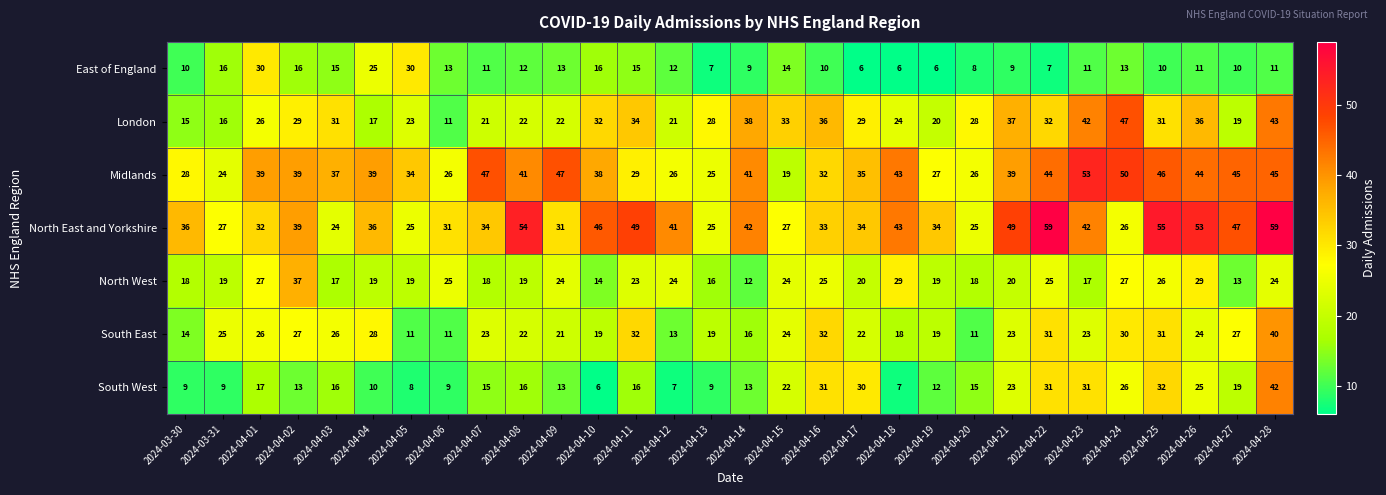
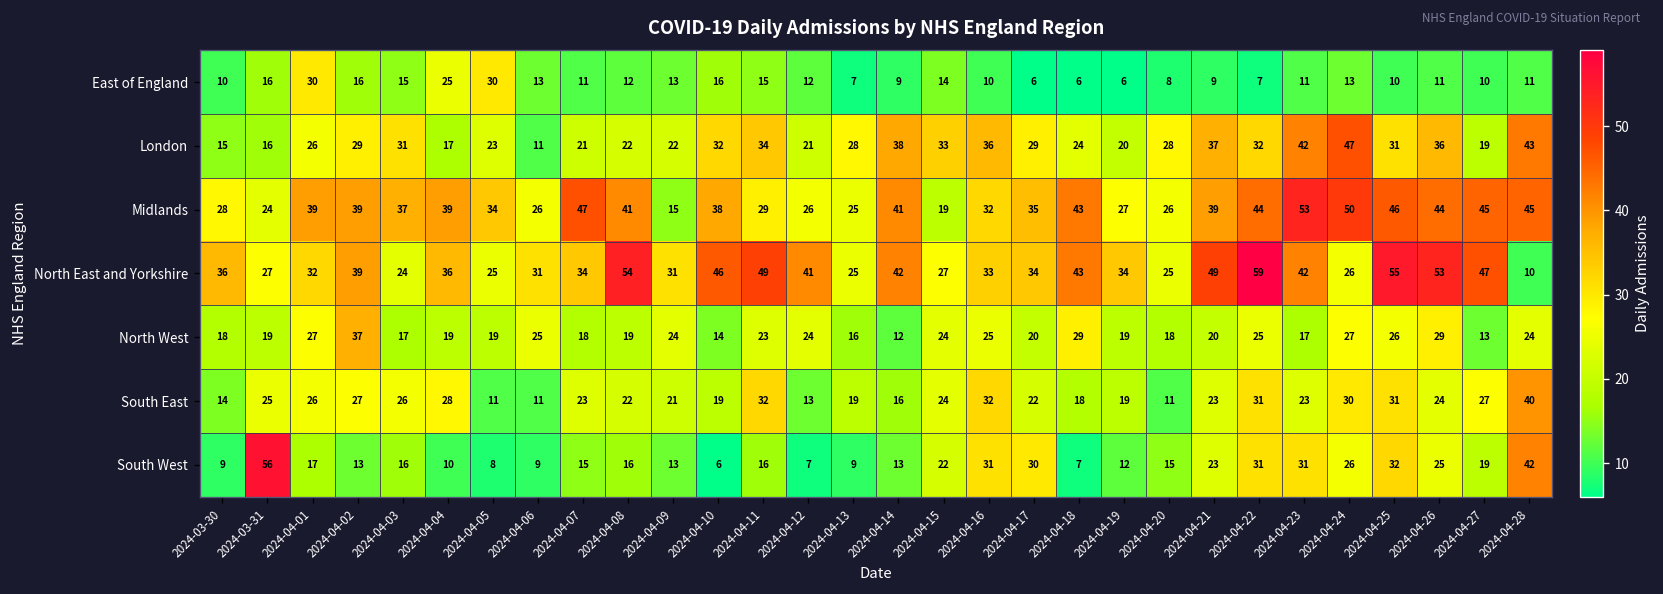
  {
    "Midlands": {
      "2024-03-30": 28,
      "2024-03-31": 24,
      "2024-04-01": 39,
      "2024-04-02": 39,
      "2024-04-03": 37,
      "2024-04-04": 39,
      "2024-04-05": 34,
      "2024-04-06": 26,
      "2024-04-07": 47,
      "2024-04-08": 41,
-     "2024-04-09": 47,
+     "2024-04-09": 15,
      "2024-04-10": 38,
      "2024-04-11": 29,
      "2024-04-12": 26,
      "2024-04-13": 25,
      "2024-04-14": 41,
      "2024-04-15": 19,
      "2024-04-16": 32,
      "2024-04-17": 35,
      "2024-04-18": 43,
      "2024-04-19": 27,
      "2024-04-20": 26,
      "2024-04-21": 39,
      "2024-04-22": 44,
      "2024-04-23": 53,
      "2024-04-24": 50,
      "2024-04-25": 46,
      "2024-04-26": 44,
      "2024-04-27": 45,
      "2024-04-28": 45
    },
    "North East and Yorkshire": {
      "2024-03-30": 36,
      "2024-03-31": 27,
      "2024-04-01": 32,
      "2024-04-02": 39,
      "2024-04-03": 24,
      "2024-04-04": 36,
      "2024-04-05": 25,
      "2024-04-06": 31,
      "2024-04-07": 34,
      "2024-04-08": 54,
      "2024-04-09": 31,
      "2024-04-10": 46,
      "2024-04-11": 49,
      "2024-04-12": 41,
      "2024-04-13": 25,
      "2024-04-14": 42,
      "2024-04-15": 27,
      "2024-04-16": 33,
      "2024-04-17": 34,
      "2024-04-18": 43,
      "2024-04-19": 34,
      "2024-04-20": 25,
      "2024-04-21": 49,
      "2024-04-22": 59,
      "2024-04-23": 42,
      "2024-04-24": 26,
      "2024-04-25": 55,
      "2024-04-26": 53,
      "2024-04-27": 47,
-     "2024-04-28": 59
+     "2024-04-28": 10
    },
    "South West": {
      "2024-03-30": 9,
-     "2024-03-31": 9,
+     "2024-03-31": 56,
      "2024-04-01": 17,
      "2024-04-02": 13,
      "2024-04-03": 16,
      "2024-04-04": 10,
      "2024-04-05": 8,
      "2024-04-06": 9,
      "2024-04-07": 15,
      "2024-04-08": 16,
      "2024-04-09": 13,
      "2024-04-10": 6,
      "2024-04-11": 16,
      "2024-04-12": 7,
      "2024-04-13": 9,
      "2024-04-14": 13,
      "2024-04-15": 22,
      "2024-04-16": 31,
      "2024-04-17": 30,
      "2024-04-18": 7,
      "2024-04-19": 12,
      "2024-04-20": 15,
      "2024-04-21": 23,
      "2024-04-22": 31,
      "2024-04-23": 31,
      "2024-04-24": 26,
      "2024-04-25": 32,
      "2024-04-26": 25,
      "2024-04-27": 19,
      "2024-04-28": 42
    }
  }
